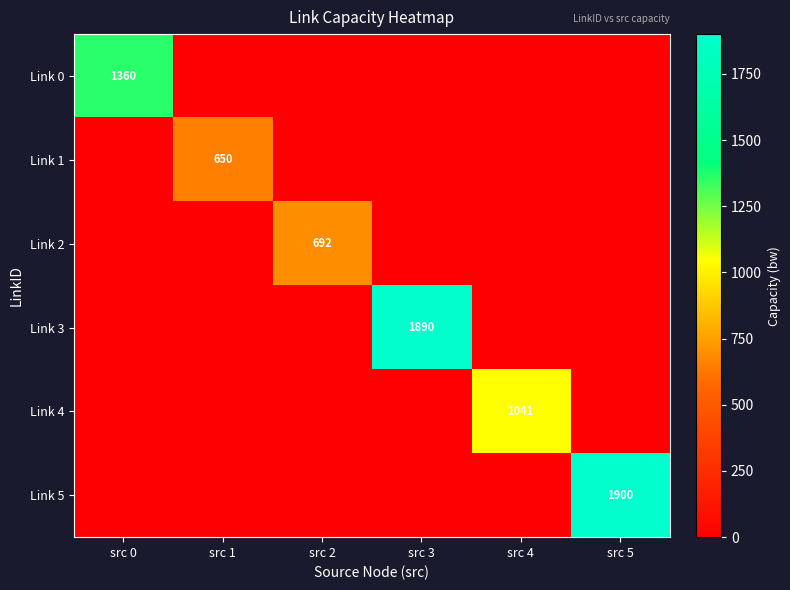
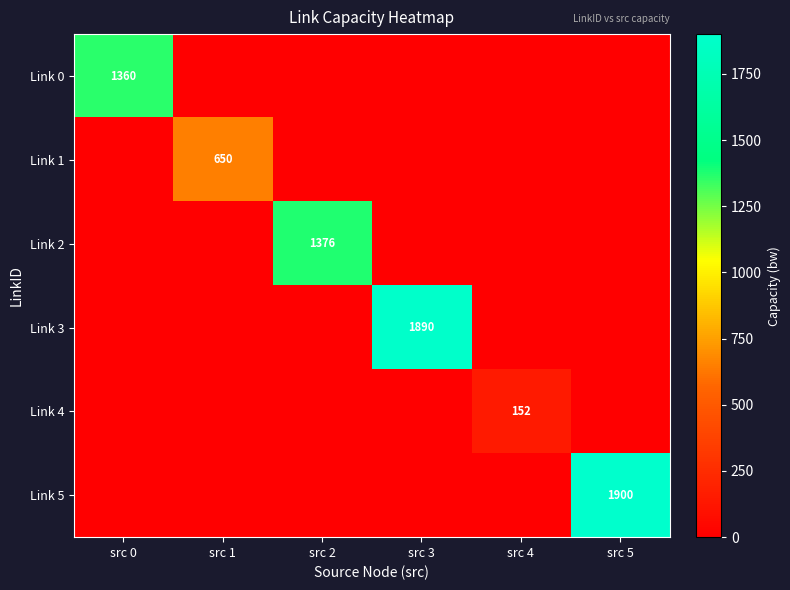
  {
    "Link 0": {
      "src 0": 1360
    },
    "Link 1": {
      "src 1": 650
    },
    "Link 2": {
-     "src 2": 692
+     "src 2": 1376
    },
    "Link 3": {
      "src 3": 1890
    },
    "Link 4": {
-     "src 4": 1041
+     "src 4": 152
    },
    "Link 5": {
      "src 5": 1900
    }
  }
